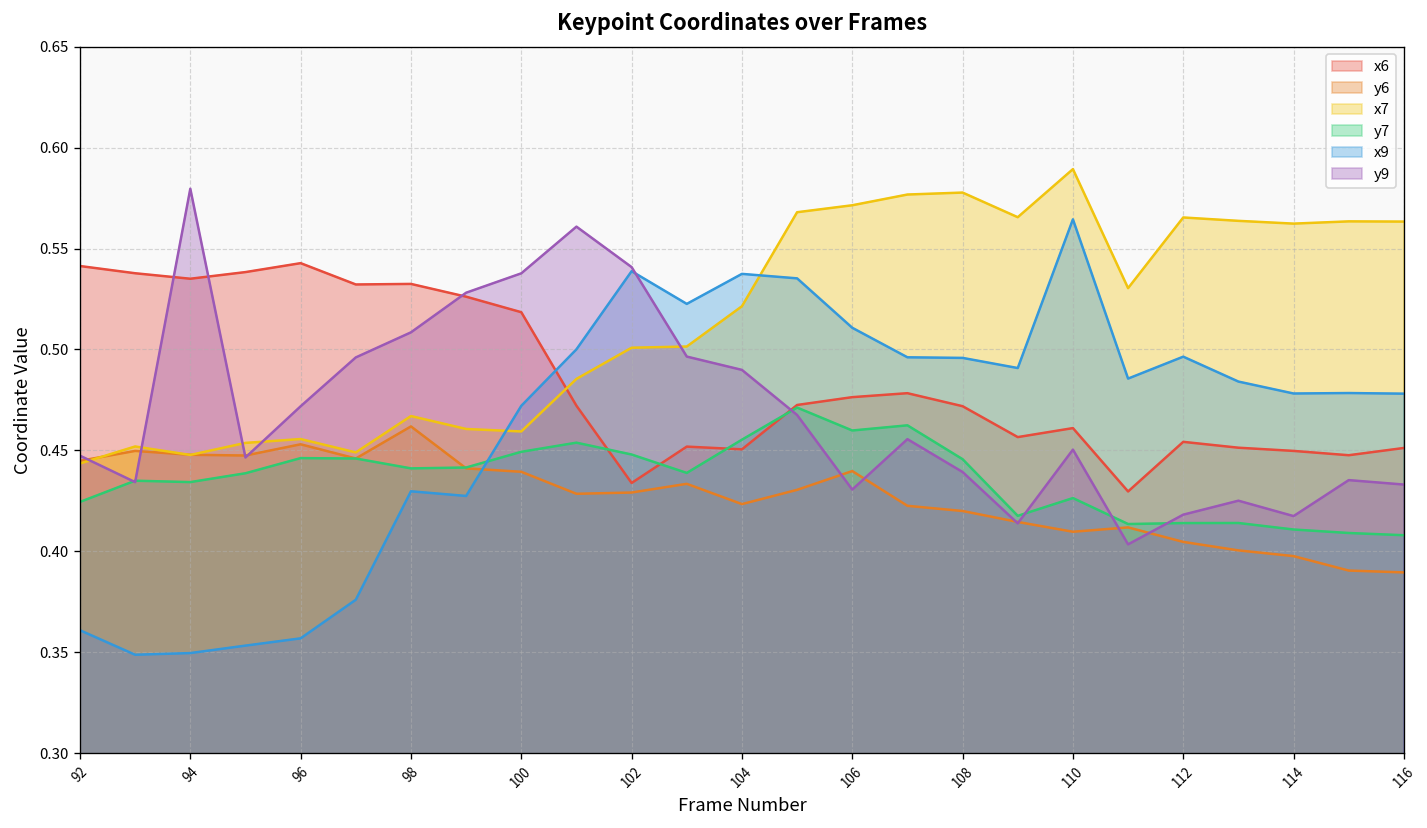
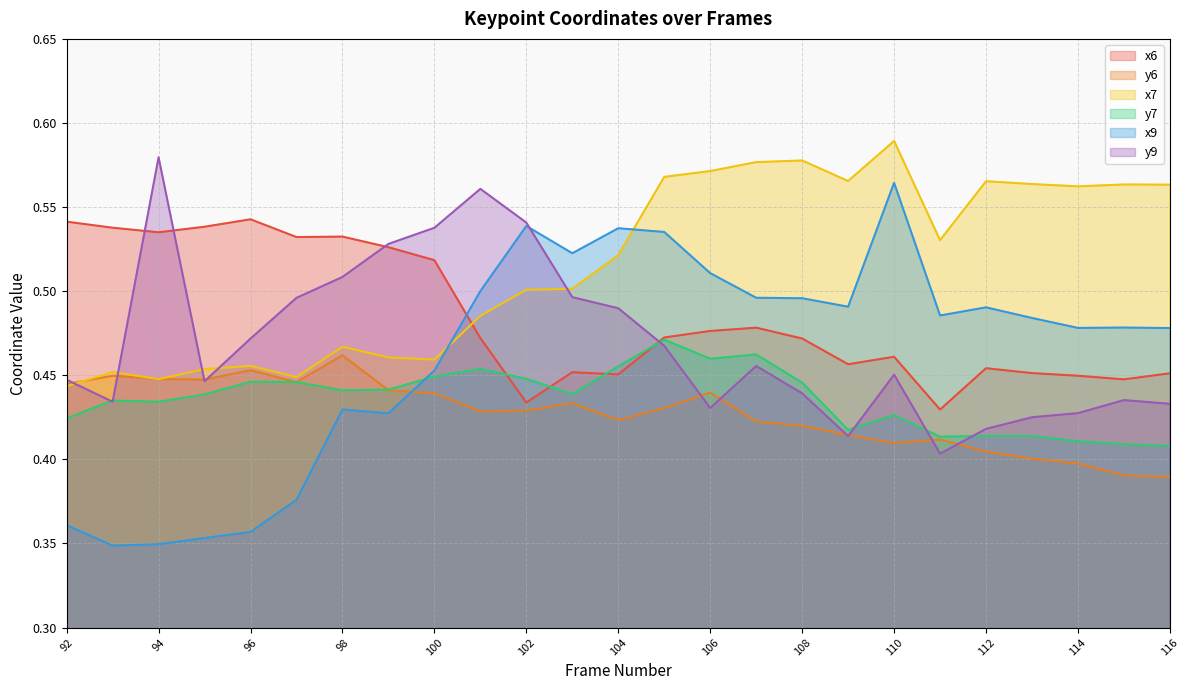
  {
    "y7": {
      "92": 0.424,
      "94": 0.434,
      "96": 0.446,
      "98": 0.441,
      "100": 0.449,
      "102": 0.448,
      "104": 0.455,
      "106": 0.460,
      "108": 0.446,
      "110": 0.426,
      "112": 0.414,
      "114": 0.411,
      "116": 0.408
    },
    "x9": {
      "92": 0.361,
      "94": 0.350,
      "96": 0.357,
      "98": 0.430,
-     "100": 0.472,
+     "100": 0.453,
      "102": 0.539,
      "104": 0.537,
      "106": 0.511,
      "108": 0.496,
      "110": 0.564,
-     "112": 0.496,
+     "112": 0.490,
      "114": 0.478,
      "116": 0.478
    },
    "y9": {
      "92": 0.447,
      "94": 0.580,
      "96": 0.472,
      "98": 0.508,
      "100": 0.538,
      "102": 0.541,
      "104": 0.490,
      "106": 0.431,
      "108": 0.439,
      "110": 0.450,
      "112": 0.418,
-     "114": 0.417,
+     "114": 0.427,
      "116": 0.433
    }
  }
